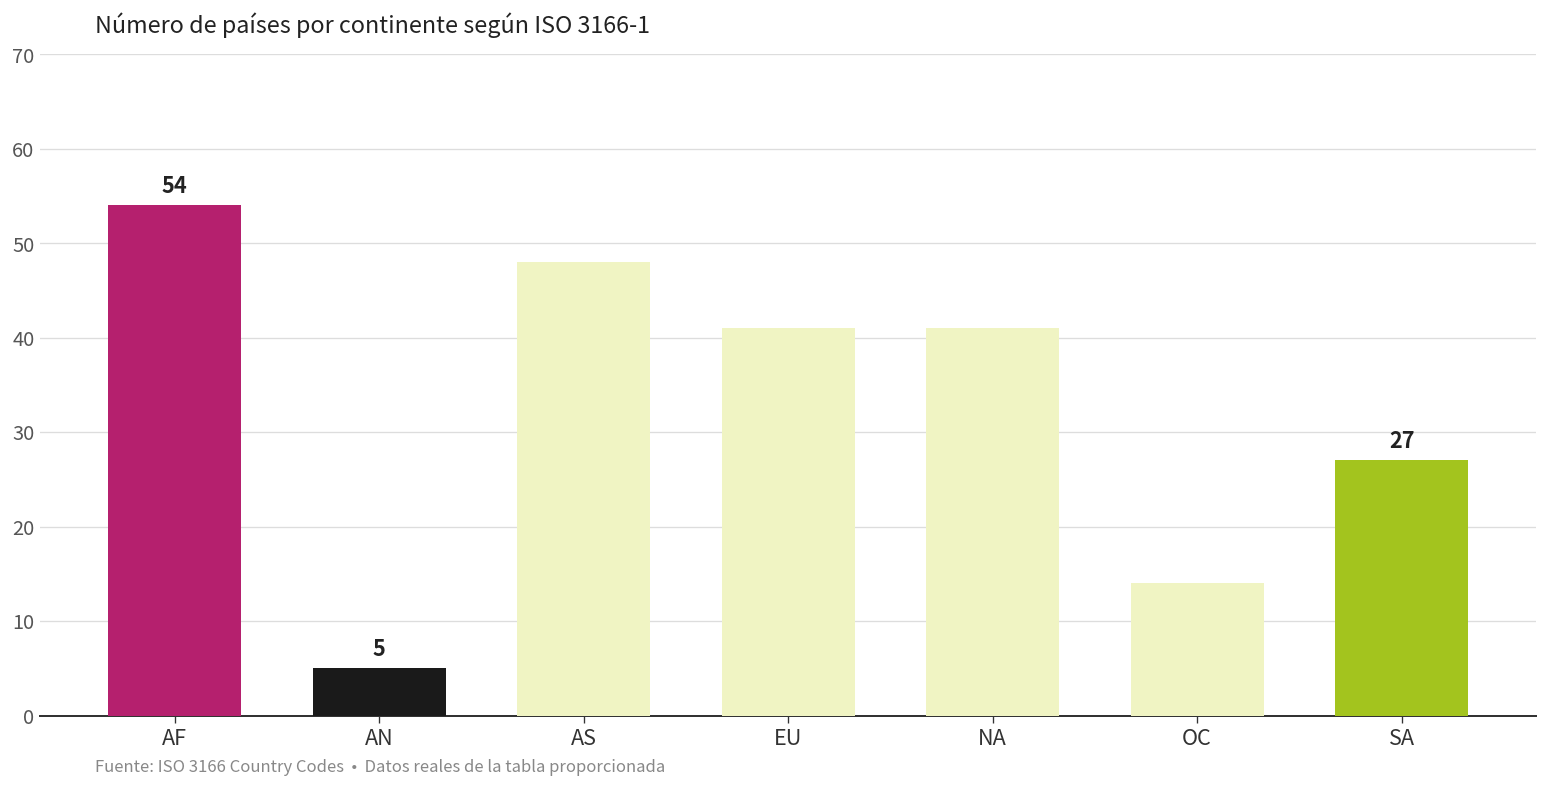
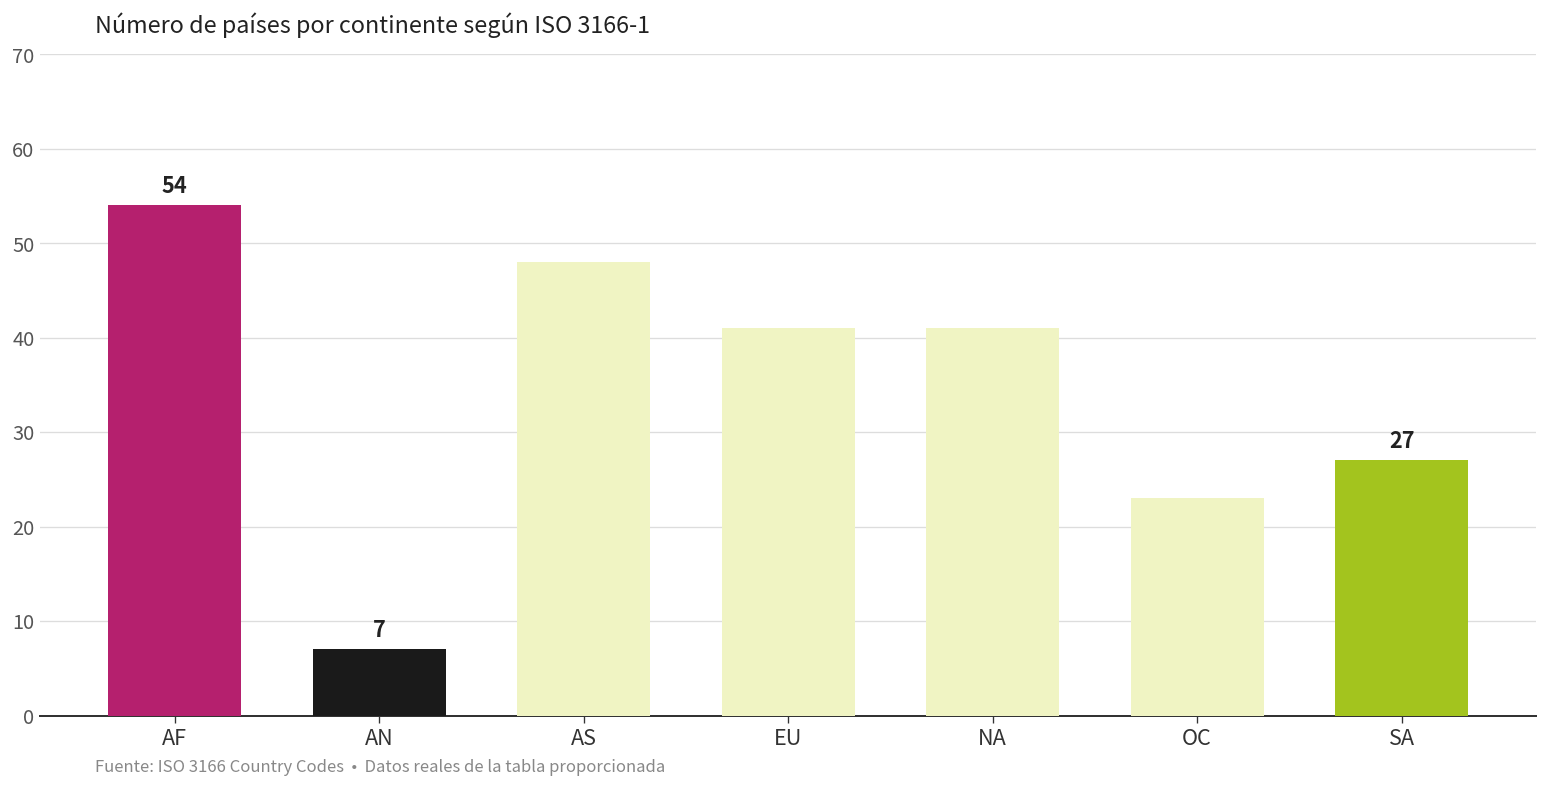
  {
    "AF": 54,
-   "AN": 5,
-   "OC": 14,
+   "AN": 7,
+   "OC": 23,
    "SA": 27
  }
